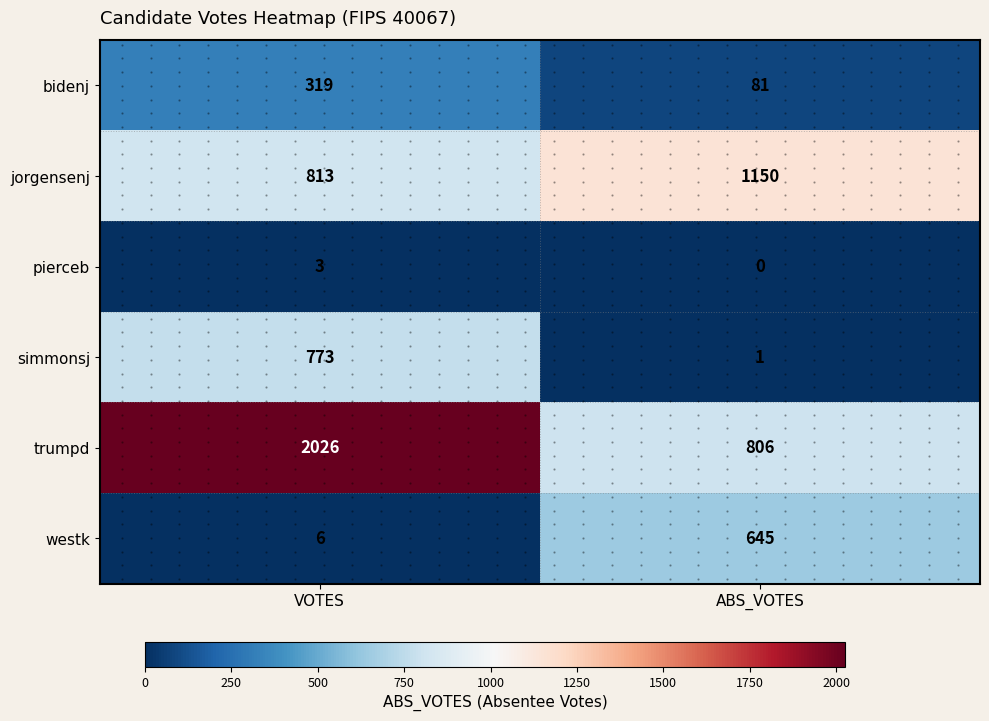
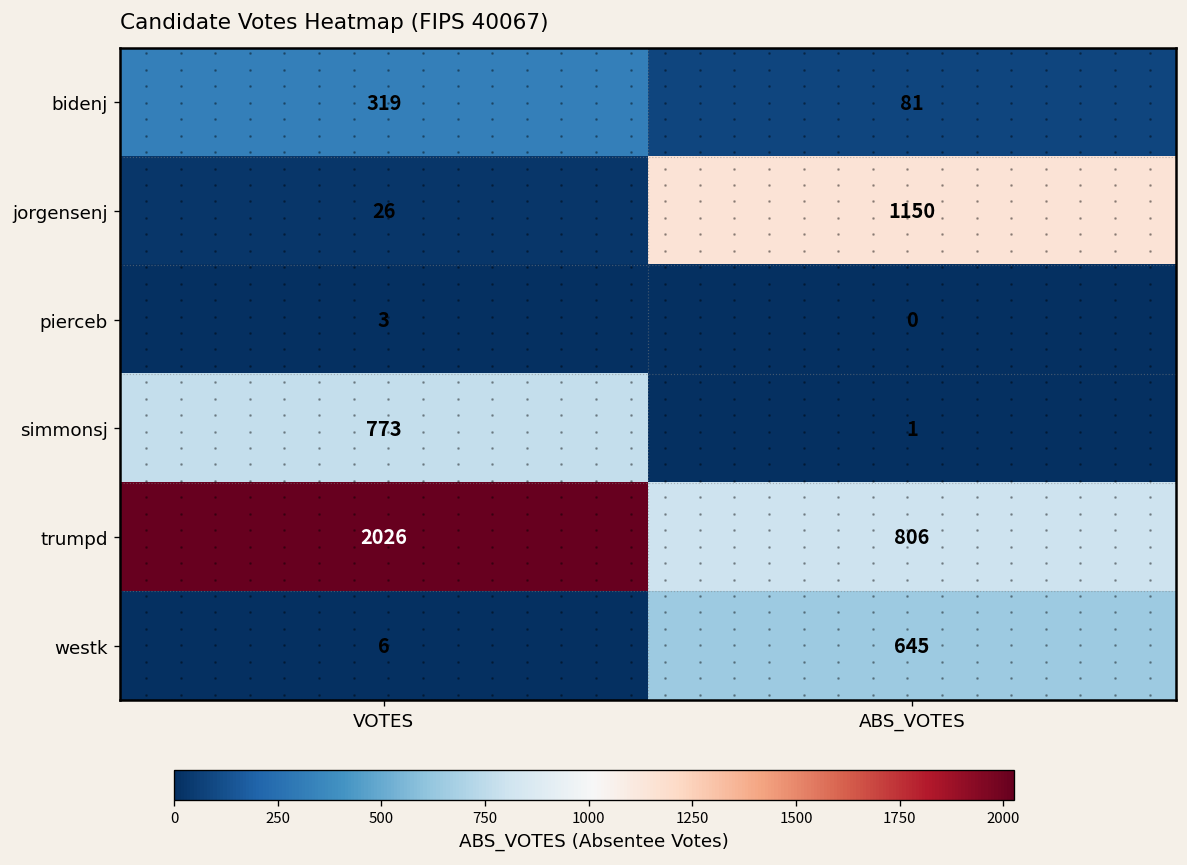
  {
    "jorgensenj": {
-     "VOTES": 813
+     "VOTES": 26
    }
  }
